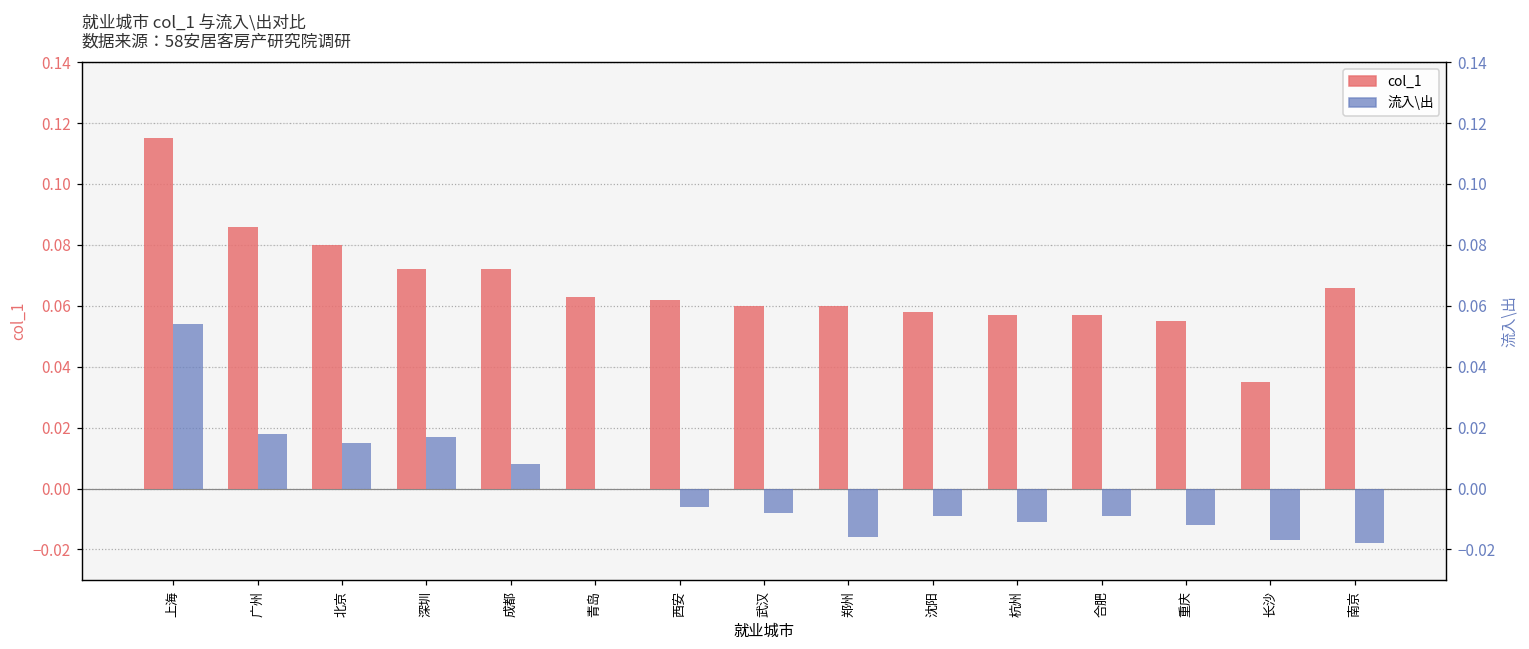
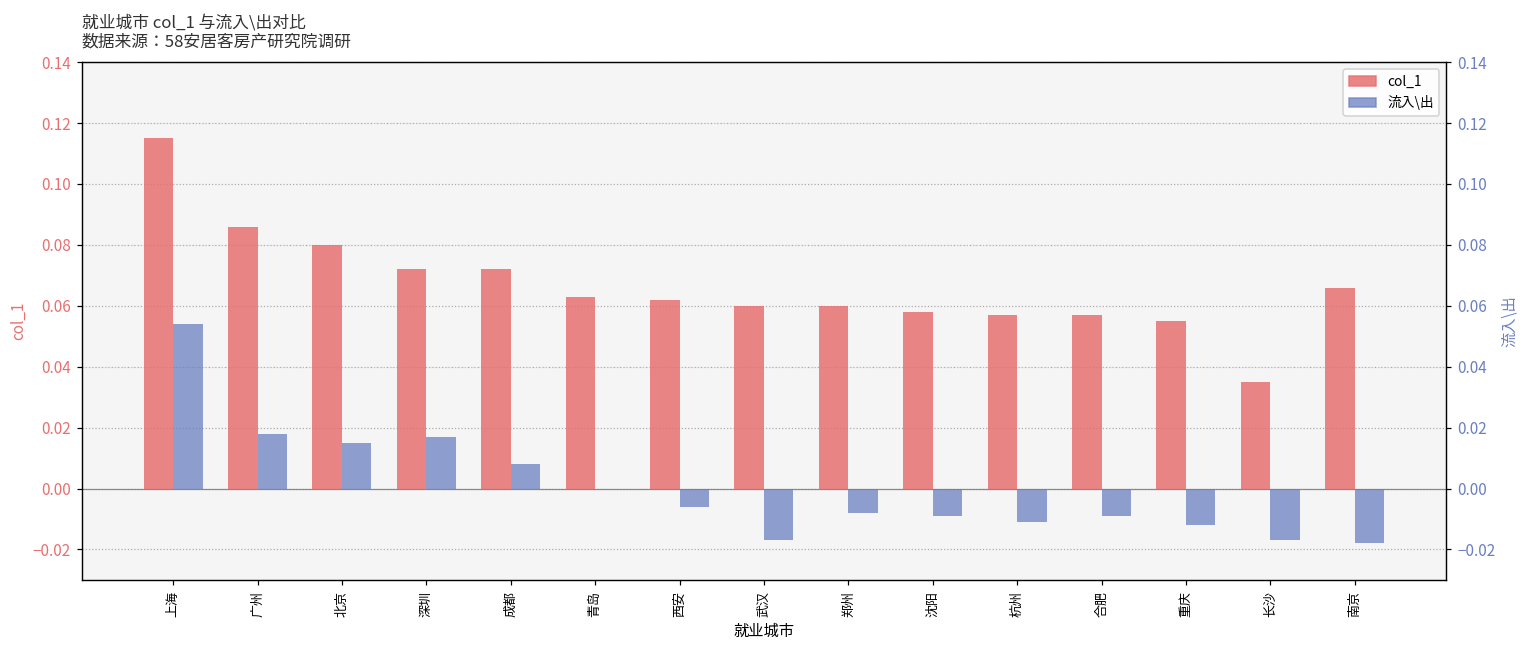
  {
    "col_1": {
      "上海": 0.115,
      "广州": 0.086,
      "北京": 0.080,
      "深圳": 0.072,
      "成都": 0.072,
      "青岛": 0.063,
      "西安": 0.062,
      "武汉": 0.060,
      "郑州": 0.060,
      "沈阳": 0.058,
      "杭州": 0.057,
      "合肥": 0.057,
      "重庆": 0.055,
      "长沙": 0.035,
      "南京": 0.066
    },
    "流入\\出": {
      "上海": 0.054,
      "广州": 0.018,
      "北京": 0.015,
      "深圳": 0.017,
      "成都": 0.008,
      "青岛": 0.000,
      "西安": -0.006,
-     "武汉": -0.008,
-     "郑州": -0.016,
+     "武汉": -0.017,
+     "郑州": -0.008,
      "沈阳": -0.009,
      "杭州": -0.011,
      "合肥": -0.009,
      "重庆": -0.012,
      "长沙": -0.017,
      "南京": -0.018
    }
  }
